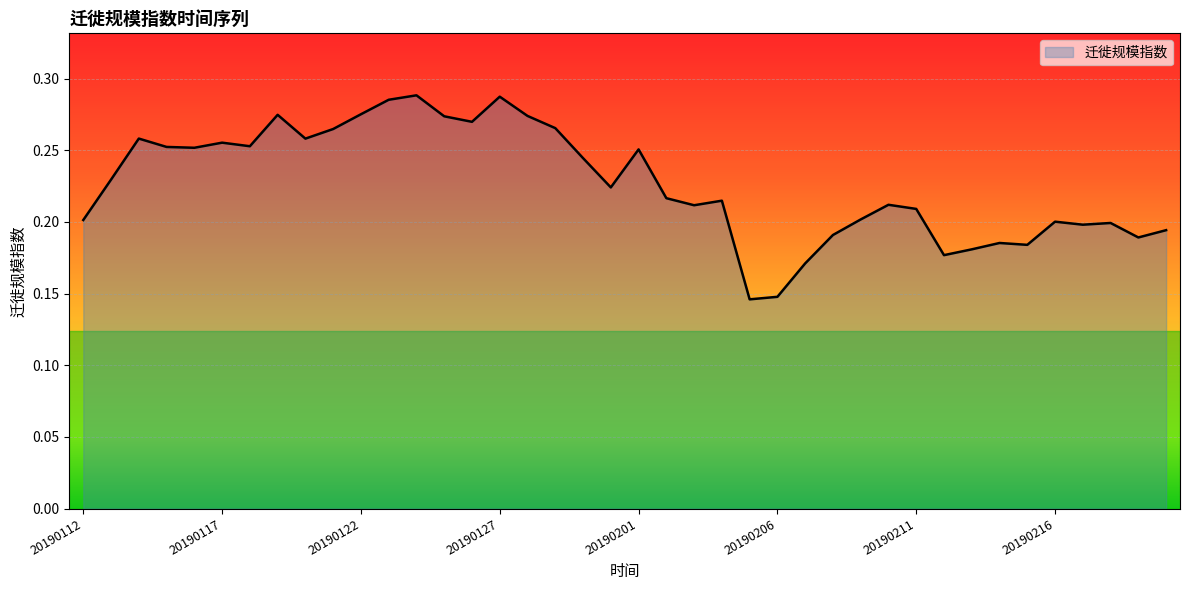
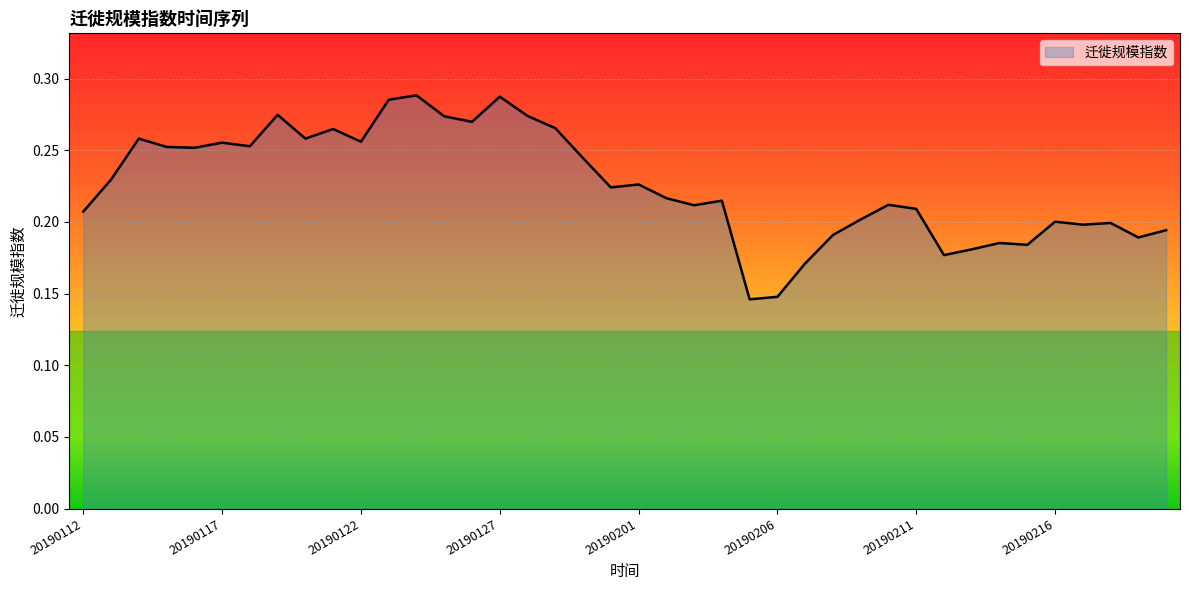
  {
-   "20190112": 0.201,
+   "20190112": 0.207,
    "20190117": 0.255,
-   "20190122": 0.275,
+   "20190122": 0.256,
    "20190127": 0.287,
-   "20190201": 0.251,
+   "20190201": 0.226,
    "20190206": 0.148,
    "20190211": 0.209,
    "20190216": 0.200
  }
